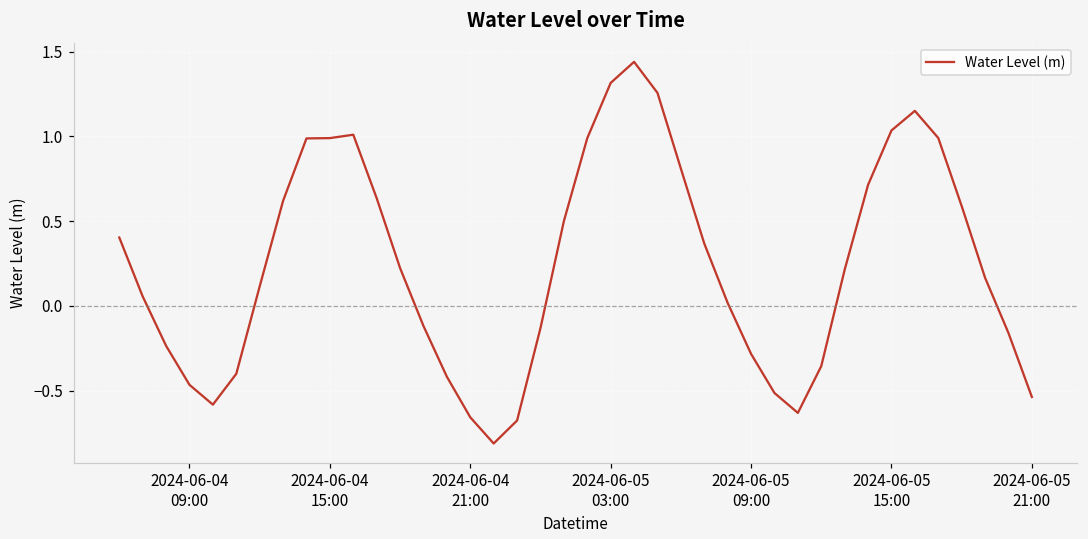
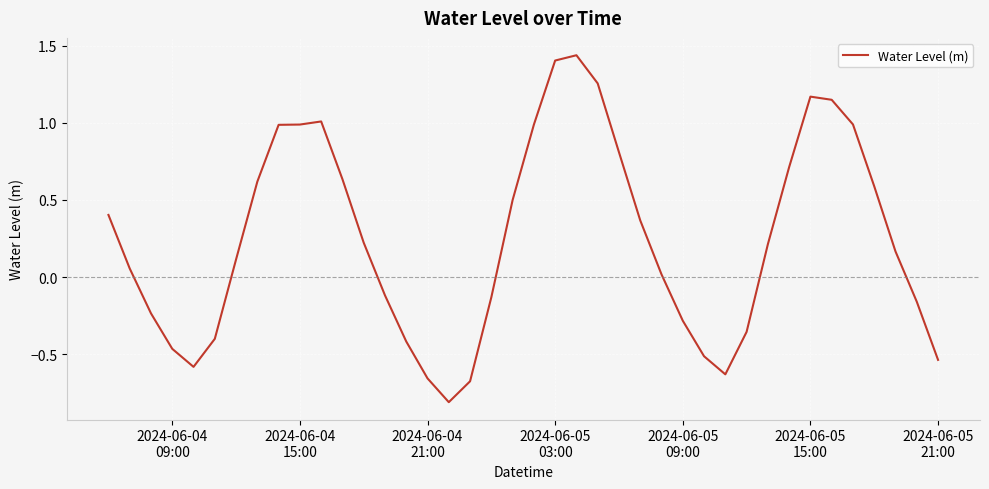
  {
    "2024-06-04 09:00": -0.47,
    "2024-06-04 15:00": 0.99,
    "2024-06-04 21:00": -0.66,
-   "2024-06-05 03:00": 1.32,
+   "2024-06-05 03:00": 1.40,
    "2024-06-05 09:00": -0.28,
-   "2024-06-05 15:00": 1.03,
+   "2024-06-05 15:00": 1.17,
    "2024-06-05 21:00": -0.54
  }
